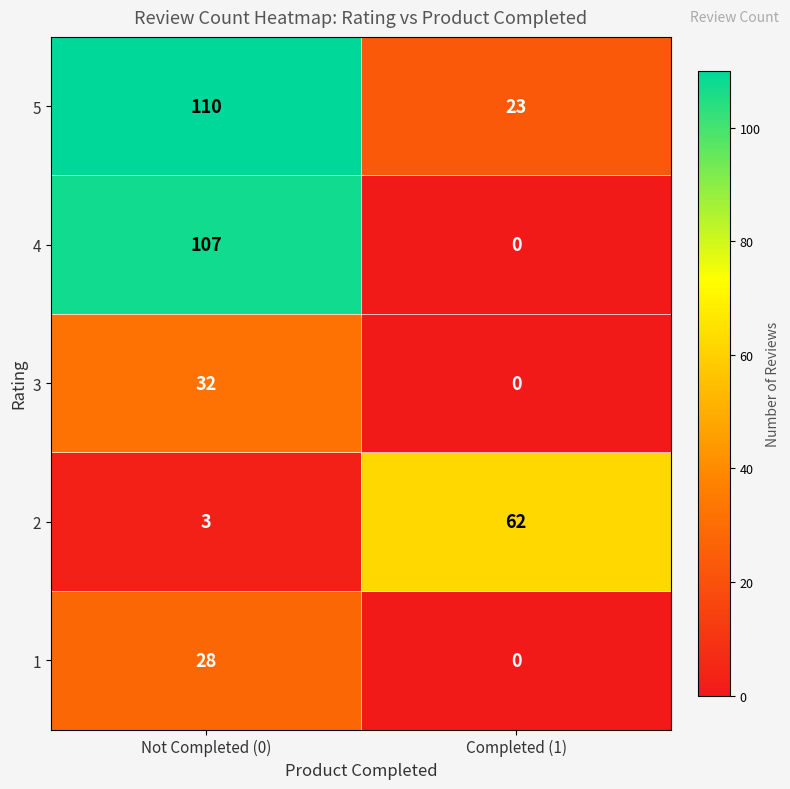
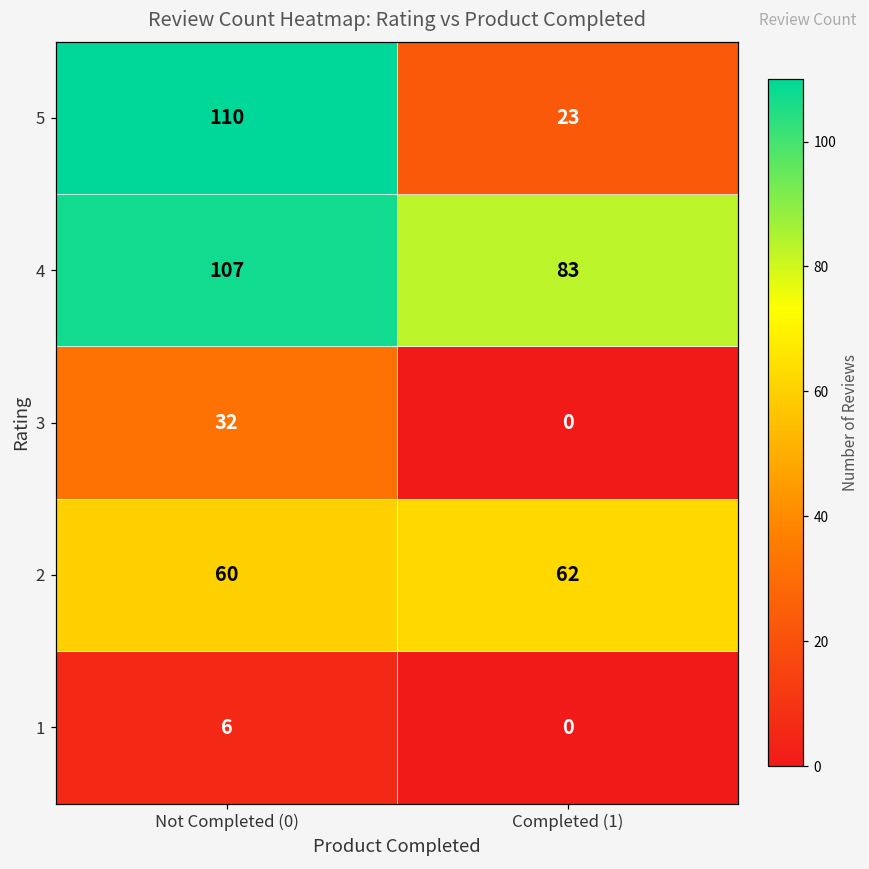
  {
    "5": {
      "Not Completed (0)": 110,
      "Completed (1)": 23
    },
    "4": {
      "Not Completed (0)": 107,
-     "Completed (1)": 0
+     "Completed (1)": 83
    },
    "3": {
      "Not Completed (0)": 32,
      "Completed (1)": 0
    },
    "2": {
-     "Not Completed (0)": 3,
+     "Not Completed (0)": 60,
      "Completed (1)": 62
    },
    "1": {
-     "Not Completed (0)": 28,
+     "Not Completed (0)": 6,
      "Completed (1)": 0
    }
  }
